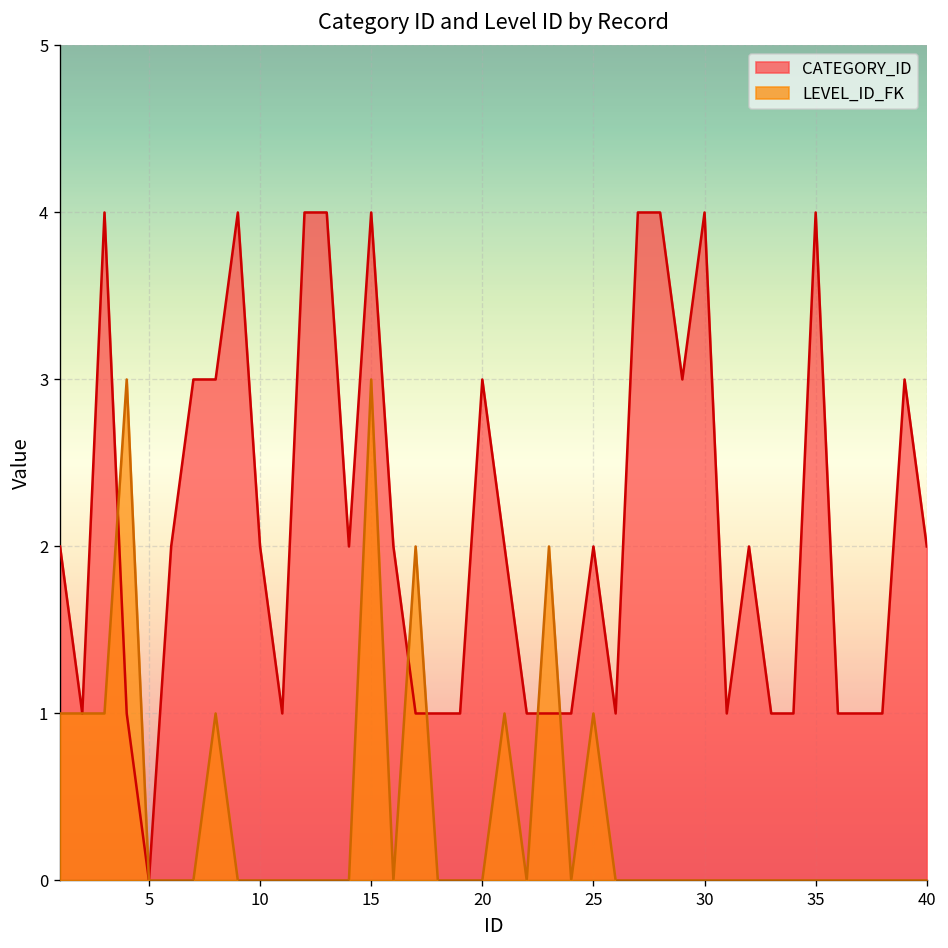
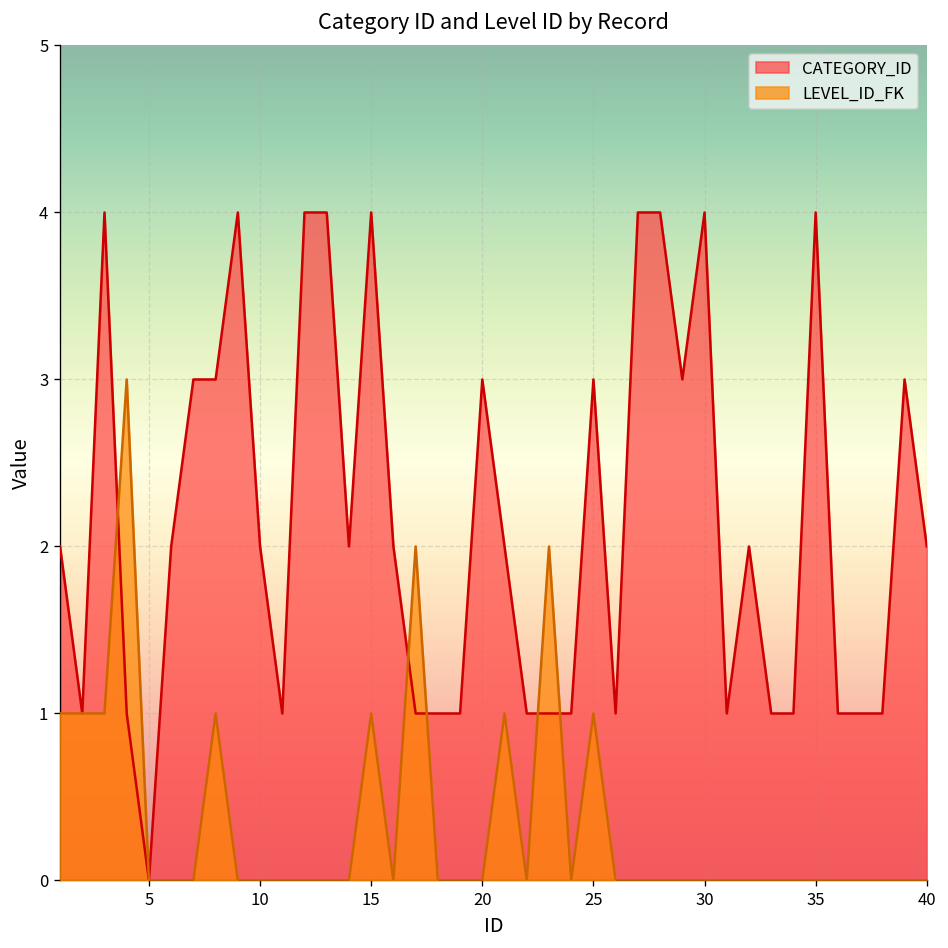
  {
    "CATEGORY_ID": {
      "10": 2,
      "15": 4,
      "20": 3,
-     "25": 2,
+     "25": 3,
      "30": 4,
      "35": 4,
      "40": 2
    },
    "LEVEL_ID_FK": {
      "10": 0,
-     "15": 3,
+     "15": 1,
      "20": 0,
      "25": 1,
      "30": 0,
      "35": 0,
      "40": 0
    }
  }
